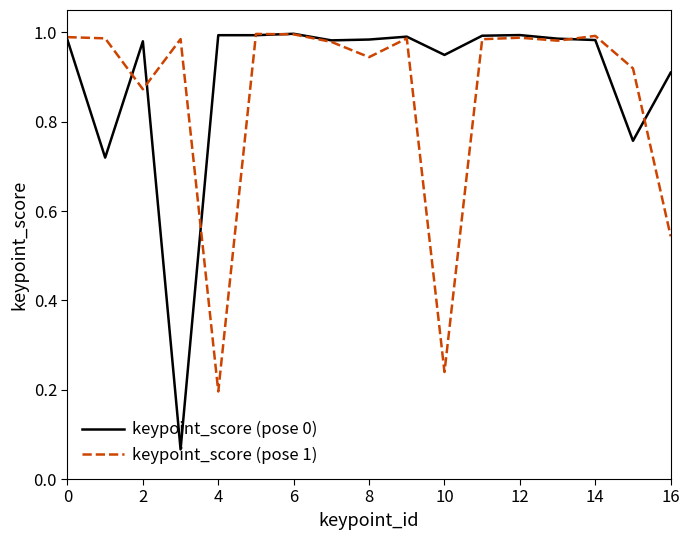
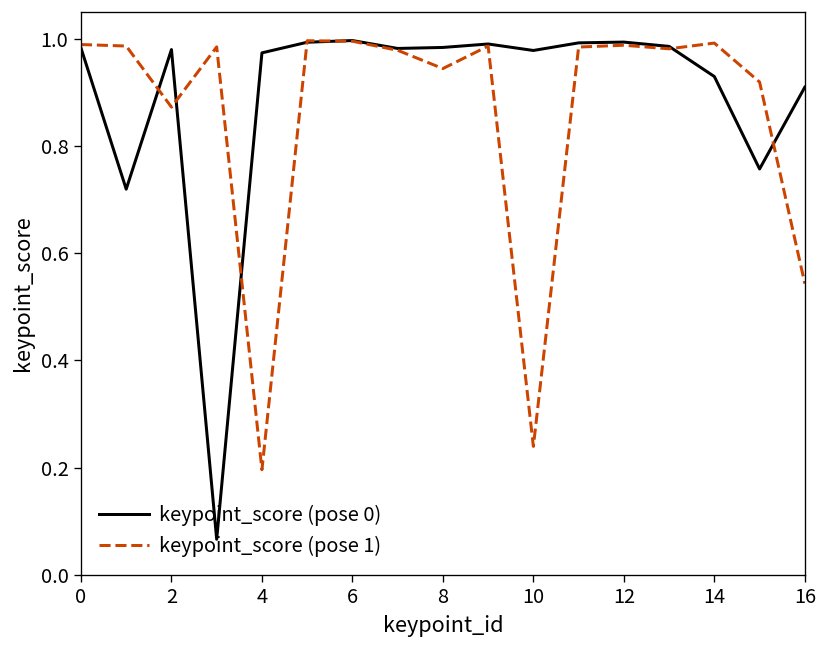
  {
    "keypoint_score (pose 0)": {
      "0": 0.98,
      "2": 0.98,
-     "4": 0.99,
+     "4": 0.97,
      "8": 0.98,
-     "10": 0.95,
+     "10": 0.98,
      "12": 0.99,
-     "14": 0.98,
+     "14": 0.93,
      "16": 0.91
    },
    "keypoint_score (pose 1)": {
      "0": 0.99,
      "2": 0.87,
      "4": 0.20,
      "8": 0.94,
      "10": 0.24,
      "12": 0.99,
      "14": 0.99,
      "16": 0.54
    }
  }
